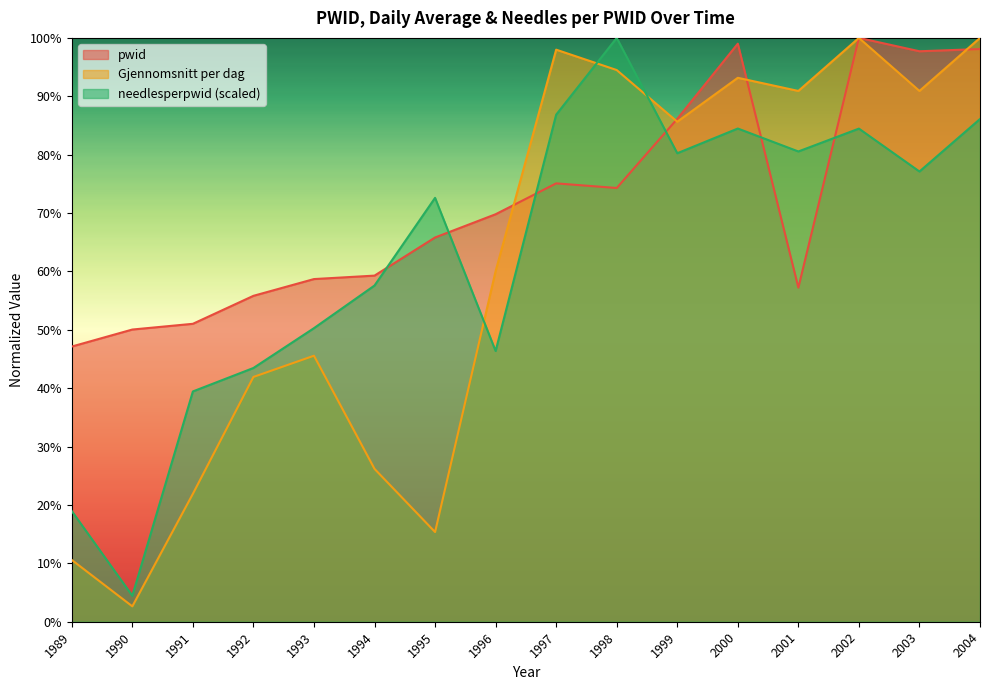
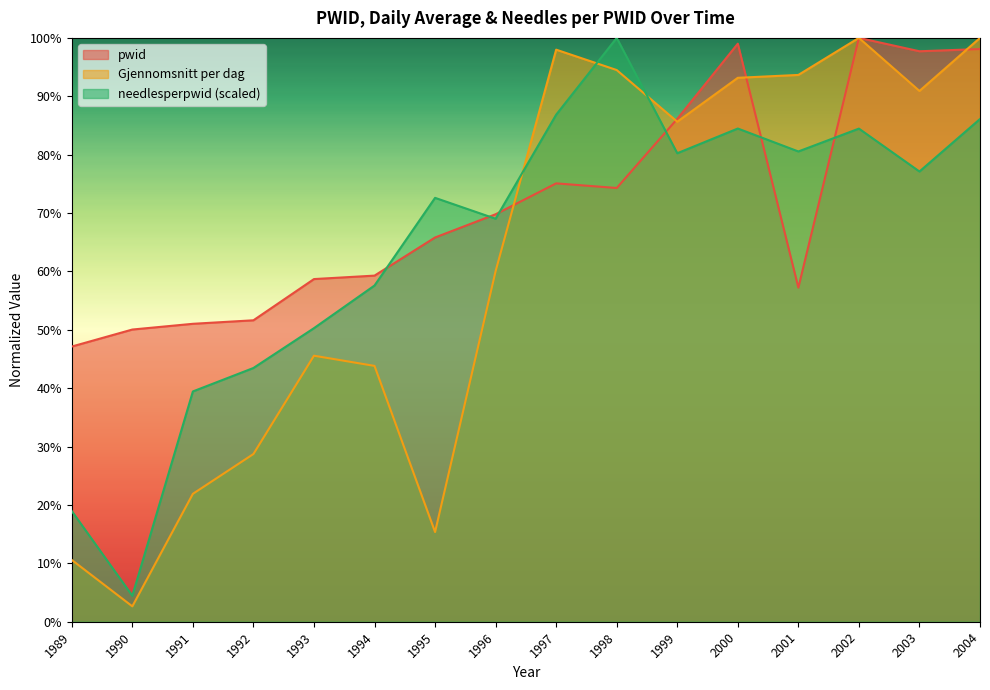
  {
    "pwid": {
      "1989": "47%",
      "1990": "50%",
      "1991": "51%",
-     "1992": "56%",
+     "1992": "52%",
      "1993": "59%",
      "1994": "59%",
      "1995": "66%",
      "1996": "70%",
      "1997": "75%",
      "1998": "74%",
      "1999": "86%",
      "2000": "99%",
      "2001": "57%",
      "2003": "98%",
      "2004": "98%"
    },
    "Gjennomsnitt per dag": {
      "1989": "11%",
      "1990": "3%",
      "1991": "22%",
-     "1992": "42%",
+     "1992": "29%",
      "1993": "46%",
-     "1994": "26%",
+     "1994": "44%",
      "1995": "15%",
      "1996": "60%",
      "1997": "98%",
      "1998": "94%",
      "1999": "86%",
      "2000": "93%",
-     "2001": "91%",
+     "2001": "94%",
      "2003": "91%",
      "2004": "100%"
    },
    "needlesperpwid (scaled)": {
      "1989": "19%",
      "1990": "4%",
      "1991": "39%",
      "1992": "43%",
      "1993": "50%",
      "1994": "58%",
      "1995": "73%",
-     "1996": "46%",
+     "1996": "69%",
      "1997": "87%",
      "1998": "100%",
      "1999": "80%",
      "2000": "84%",
      "2001": "81%",
      "2002": "84%",
      "2003": "77%",
      "2004": "86%"
    }
  }
